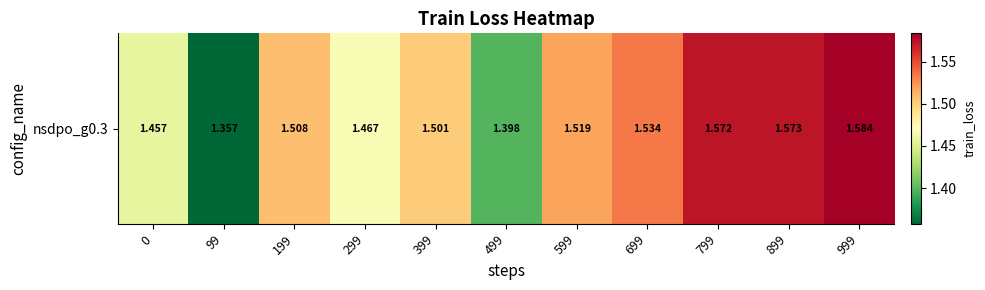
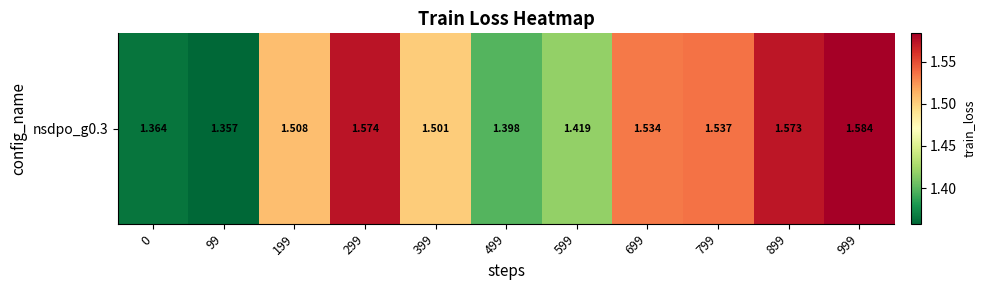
  {
    "nsdpo_g0.3": {
-     "0": 1.457,
+     "0": 1.364,
      "99": 1.357,
      "199": 1.508,
-     "299": 1.467,
+     "299": 1.574,
      "399": 1.501,
      "499": 1.398,
-     "599": 1.519,
+     "599": 1.419,
      "699": 1.534,
-     "799": 1.572,
+     "799": 1.537,
      "899": 1.573,
      "999": 1.584
    }
  }
